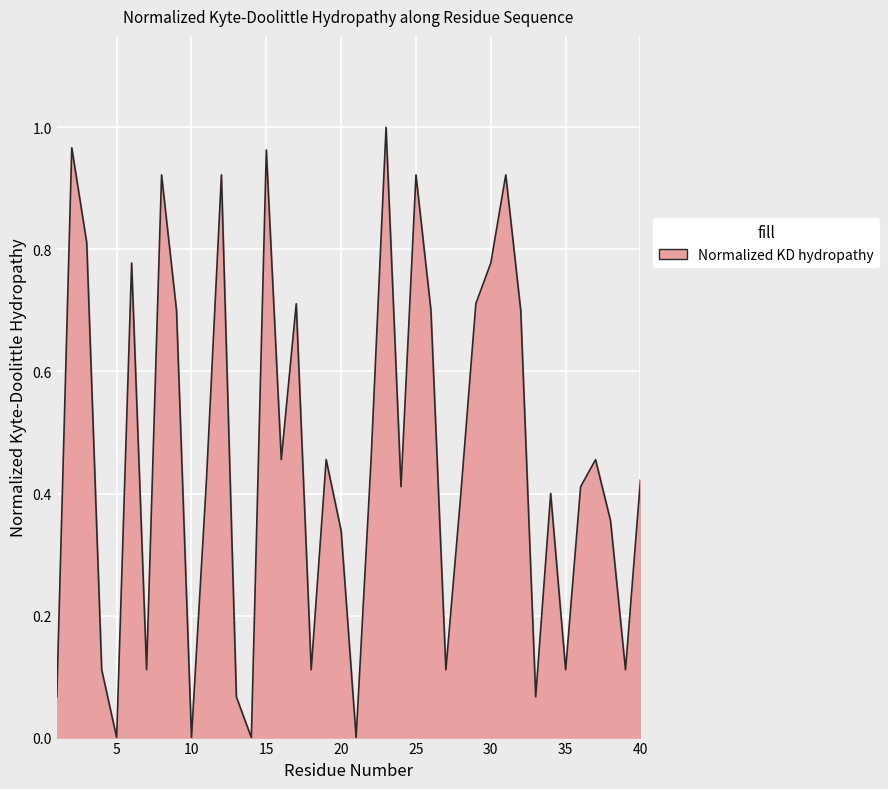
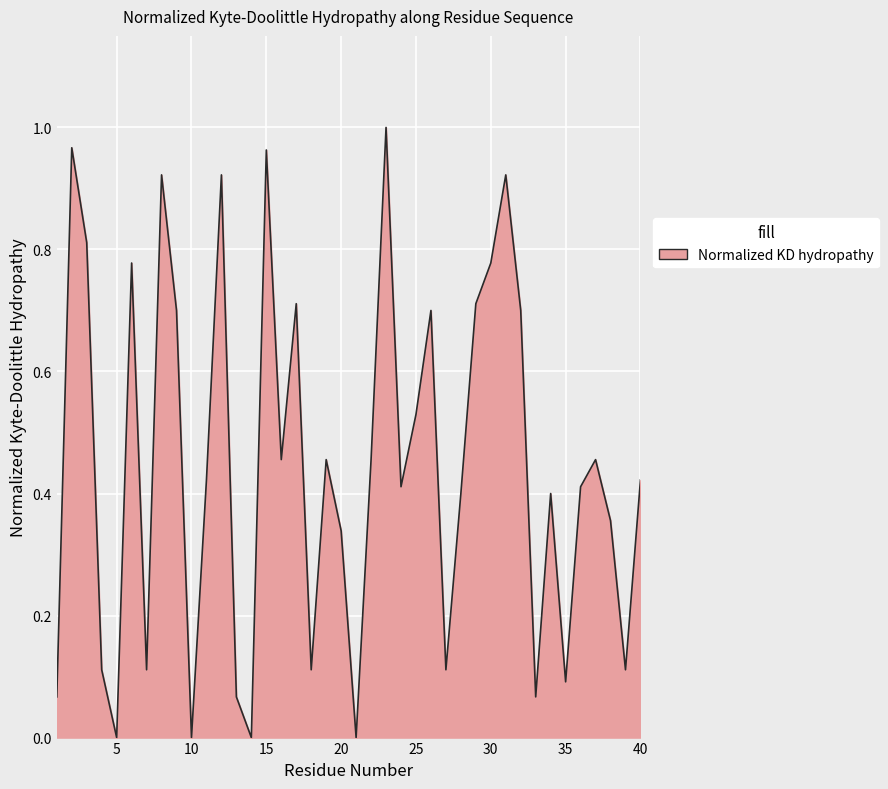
  {
    "5": 0.00,
    "10": 0.00,
    "15": 0.96,
    "20": 0.34,
-   "25": 0.92,
+   "25": 0.53,
    "30": 0.78,
-   "35": 0.11,
+   "35": 0.09,
    "40": 0.42
  }
